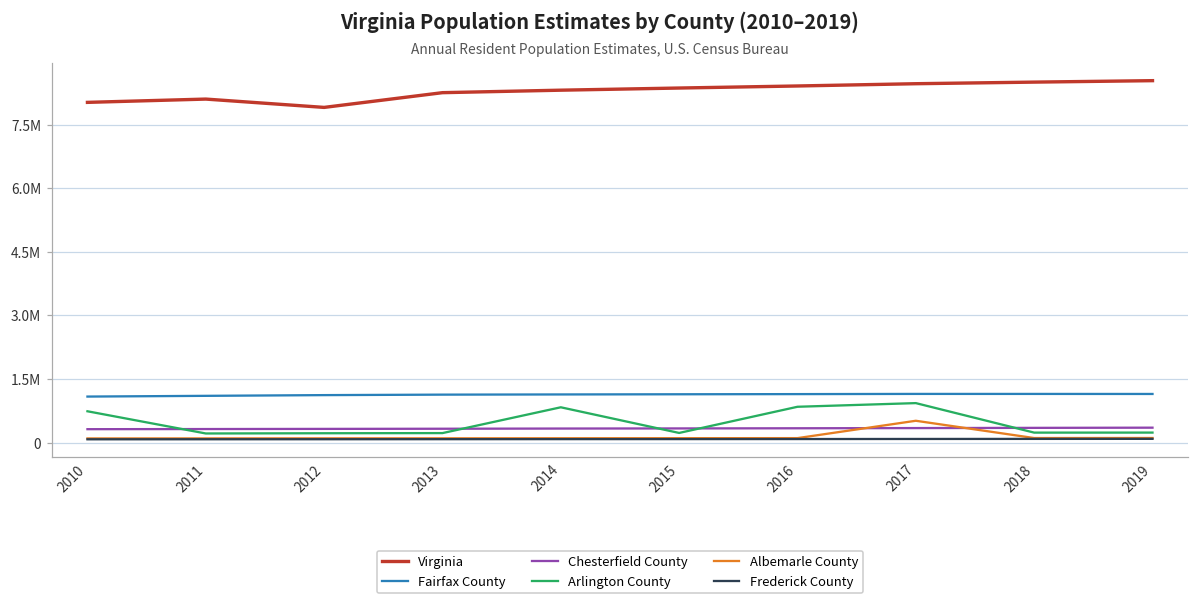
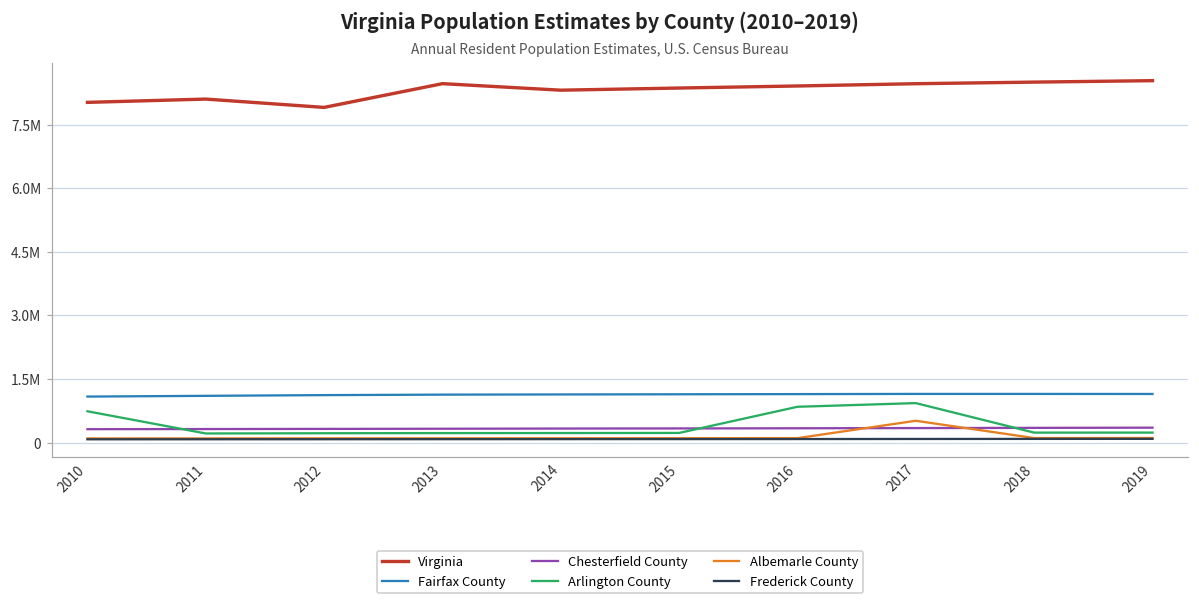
  {
    "Virginia": {
      "2010": 8000000,
      "2011": 8100000,
      "2012": 7900000,
-     "2013": 8300000,
+     "2013": 8500000,
      "2014": 8300000,
      "2015": 8400000,
      "2016": 8400000,
      "2017": 8500000,
      "2018": 8500000,
      "2019": 8500000
    },
    "Fairfax County": {
      "2010": 1100000,
      "2011": 1100000,
      "2012": 1100000,
      "2013": 1100000,
      "2014": 1100000,
      "2015": 1100000,
      "2016": 1100000,
      "2017": 1100000,
      "2018": 1100000,
      "2019": 1100000
    },
    "Chesterfield County": {
      "2010": 300000,
      "2011": 300000,
      "2012": 300000,
      "2013": 300000,
      "2014": 300000,
      "2015": 300000,
      "2016": 300000,
      "2017": 300000,
      "2018": 300000,
      "2019": 400000
    },
    "Arlington County": {
      "2010": 700000,
      "2011": 200000,
      "2012": 200000,
      "2013": 200000,
-     "2014": 800000,
+     "2014": 200000,
      "2015": 200000,
      "2016": 800000,
      "2017": 900000,
      "2018": 200000,
      "2019": 200000
    },
    "Albemarle County": {
      "2017": 500000
    },
    "Frederick County": {
      "2017": 100000
    }
  }
